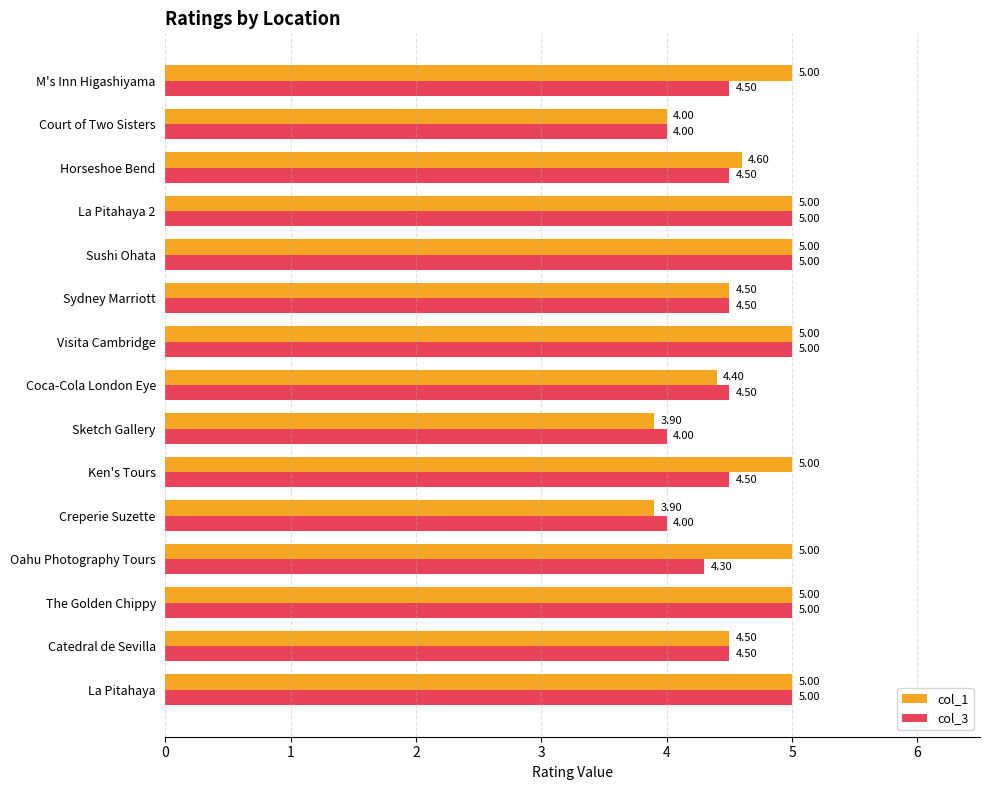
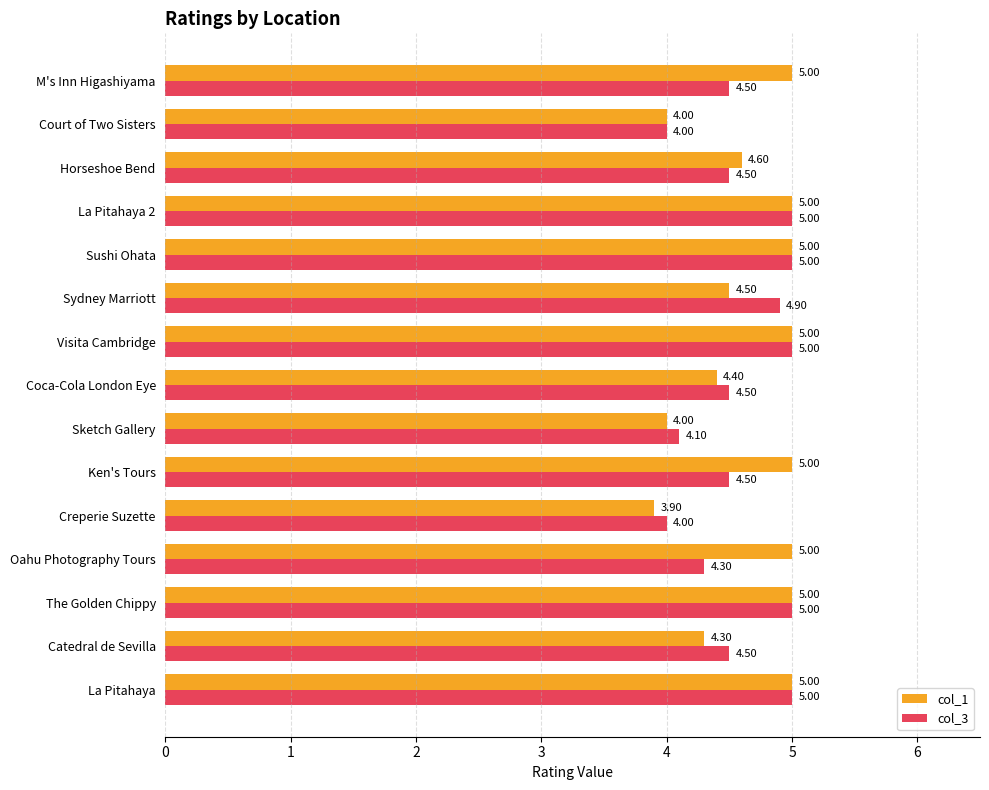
  {
    "col_1": {
      "M's Inn Higashiyama": 5.00,
      "Court of Two Sisters": 4.00,
      "Horseshoe Bend": 4.60,
      "La Pitahaya 2": 5.00,
      "Sushi Ohata": 5.00,
      "Sydney Marriott": 4.50,
      "Visita Cambridge": 5.00,
      "Coca-Cola London Eye": 4.40,
-     "Sketch Gallery": 3.90,
+     "Sketch Gallery": 4.00,
      "Ken's Tours": 5.00,
      "Creperie Suzette": 3.90,
      "Oahu Photography Tours": 5.00,
      "The Golden Chippy": 5.00,
-     "Catedral de Sevilla": 4.50,
+     "Catedral de Sevilla": 4.30,
      "La Pitahaya": 5.00
    },
    "col_3": {
      "M's Inn Higashiyama": 4.50,
      "Court of Two Sisters": 4.00,
      "Horseshoe Bend": 4.50,
      "La Pitahaya 2": 5.00,
      "Sushi Ohata": 5.00,
-     "Sydney Marriott": 4.50,
+     "Sydney Marriott": 4.90,
      "Visita Cambridge": 5.00,
      "Coca-Cola London Eye": 4.50,
-     "Sketch Gallery": 4.00,
+     "Sketch Gallery": 4.10,
      "Ken's Tours": 4.50,
      "Creperie Suzette": 4.00,
      "Oahu Photography Tours": 4.30,
      "The Golden Chippy": 5.00,
      "Catedral de Sevilla": 4.50,
      "La Pitahaya": 5.00
    }
  }
